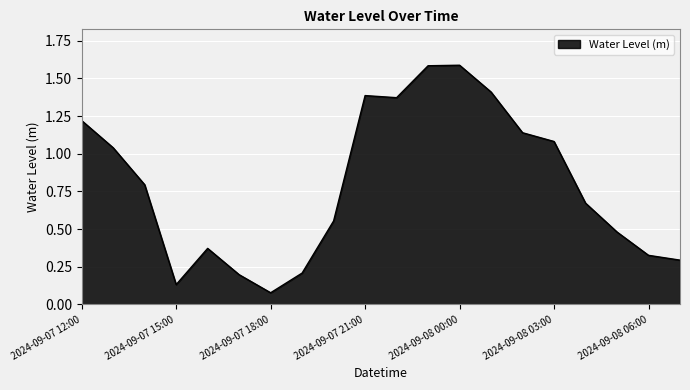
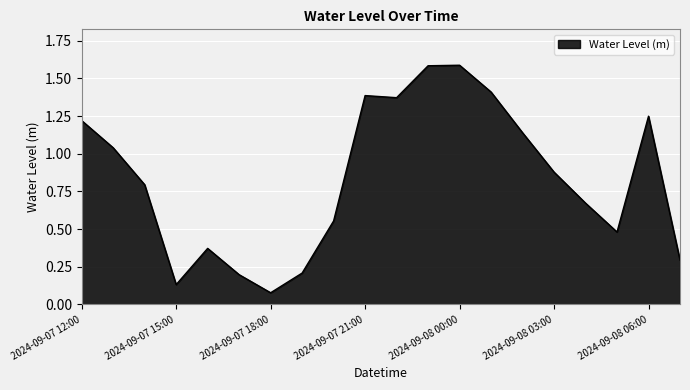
  {
    "2024-09-07 12:00": 1.22,
    "2024-09-07 15:00": 0.13,
    "2024-09-07 18:00": 0.08,
    "2024-09-07 21:00": 1.39,
    "2024-09-08 00:00": 1.59,
-   "2024-09-08 03:00": 1.08,
-   "2024-09-08 06:00": 0.33
+   "2024-09-08 03:00": 0.88,
+   "2024-09-08 06:00": 1.25
  }
